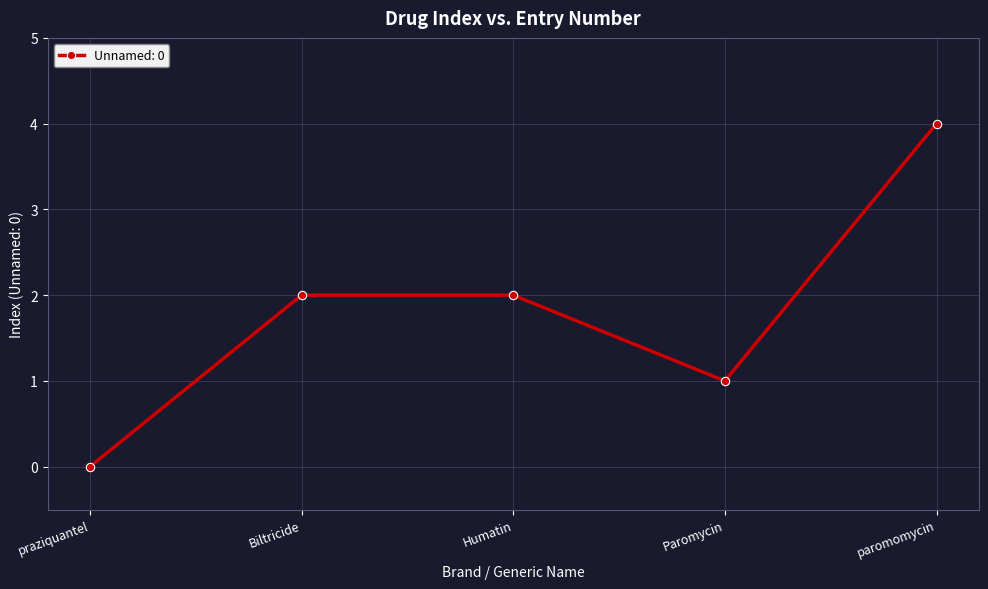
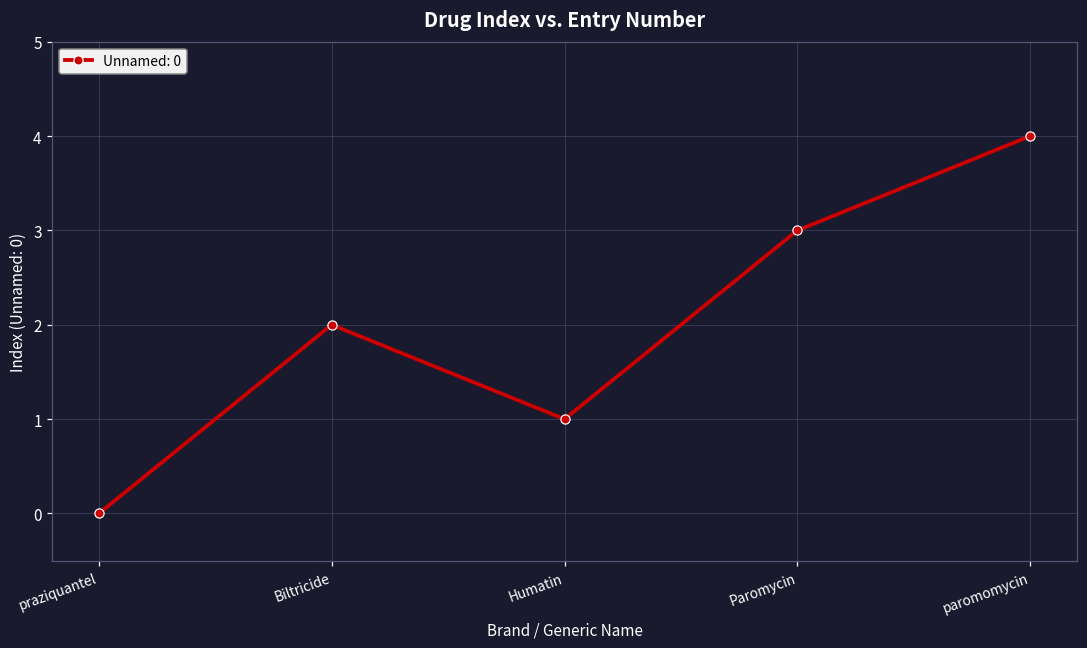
  {
    "praziquantel": 0,
    "Biltricide": 2,
-   "Humatin": 2,
-   "Paromycin": 1,
+   "Humatin": 1,
+   "Paromycin": 3,
    "paromomycin": 4
  }
